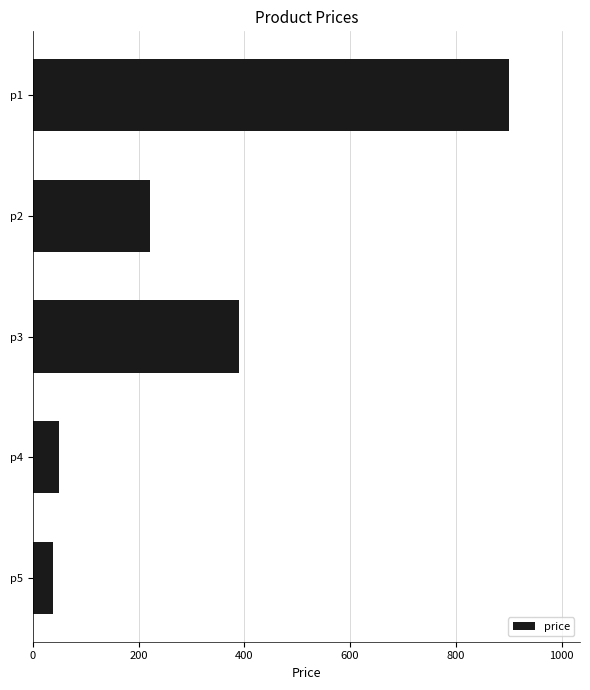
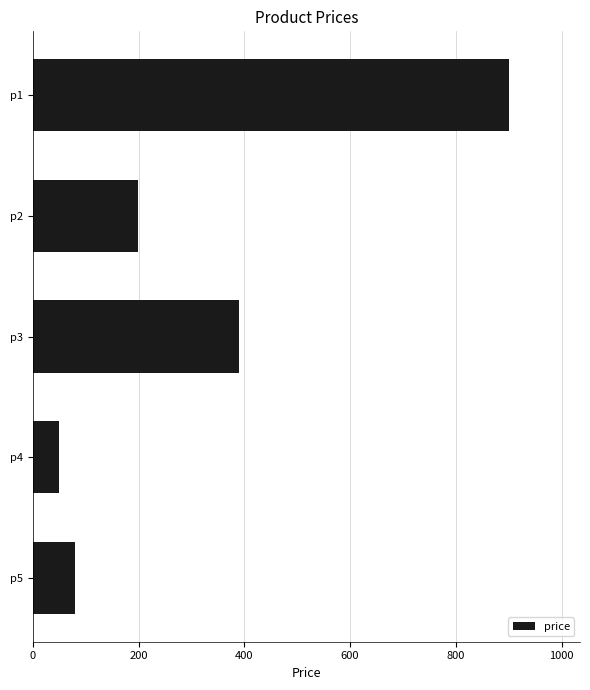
  {
    "p1": 900,
-   "p2": 220,
+   "p2": 200,
    "p3": 390,
    "p4": 50,
-   "p5": 40
+   "p5": 80
  }
